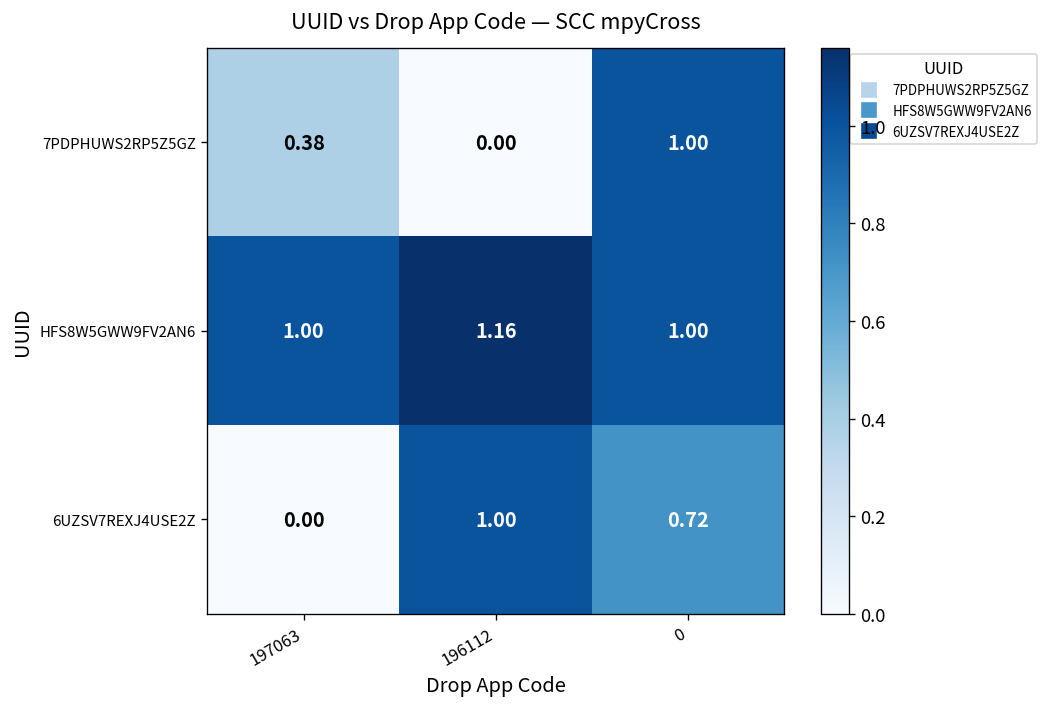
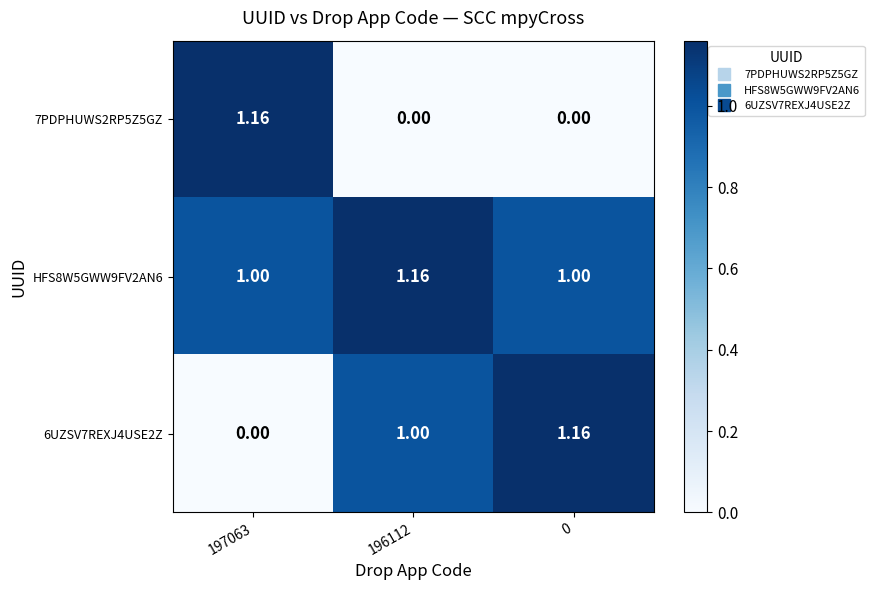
  {
    "7PDPHUWS2RP5Z5GZ": {
-     "197063": 0.38,
+     "197063": 1.16,
      "196112": 0.00,
-     "0": 1.00
+     "0": 0.00
    },
    "HFS8W5GWW9FV2AN6": {
      "197063": 1.00,
      "196112": 1.16,
      "0": 1.00
    },
    "6UZSV7REXJ4USE2Z": {
      "197063": 0.00,
      "196112": 1.00,
-     "0": 0.72
+     "0": 1.16
    }
  }
